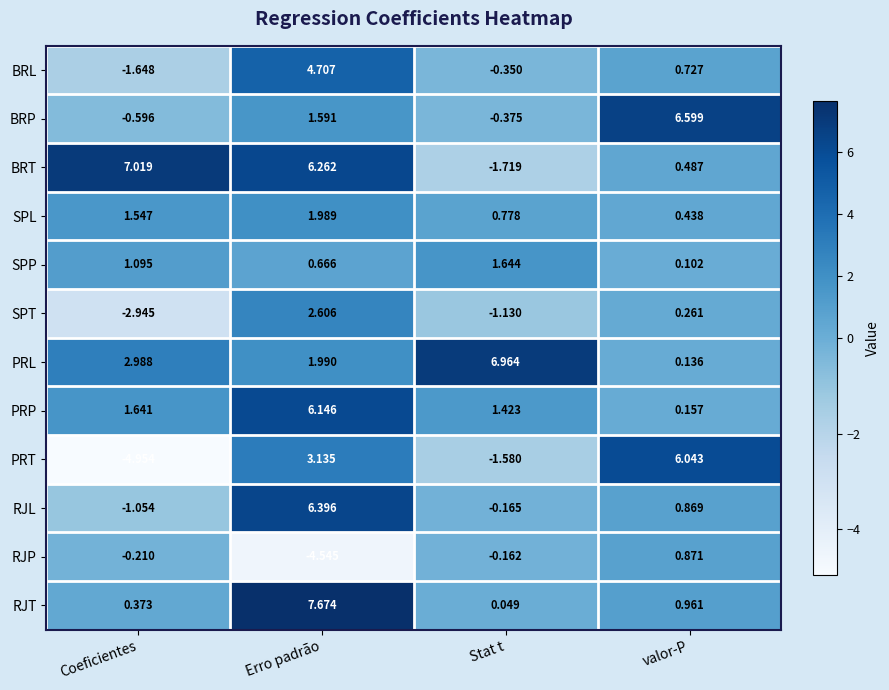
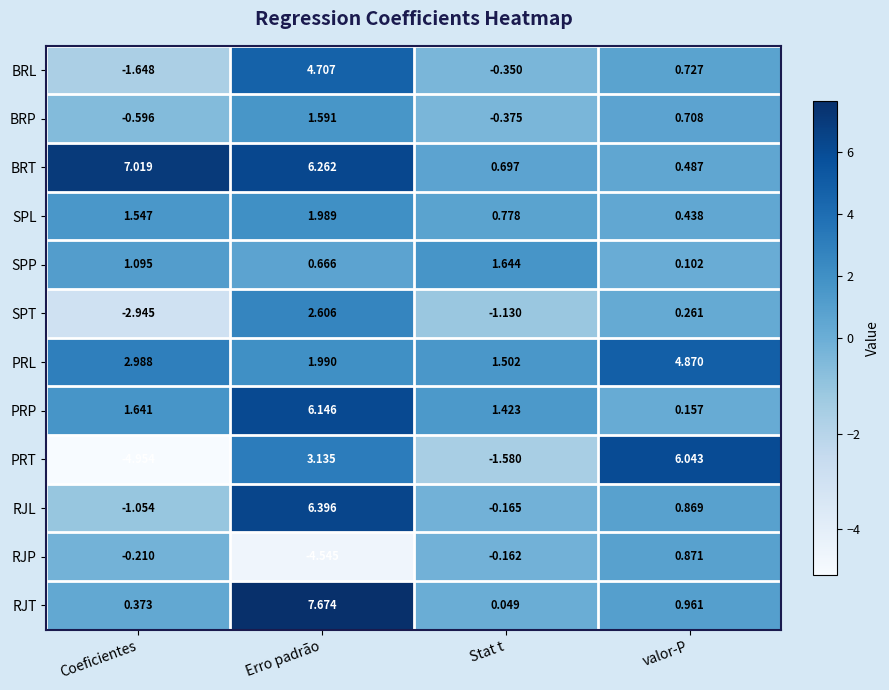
  {
    "BRL": {
      "Coeficientes": -1.648,
      "Erro padrão": 4.707,
      "Stat t": -0.350,
      "valor-P": 0.727
    },
    "BRP": {
      "Coeficientes": -0.596,
      "Erro padrão": 1.591,
      "Stat t": -0.375,
-     "valor-P": 6.599
+     "valor-P": 0.708
    },
    "BRT": {
      "Coeficientes": 7.019,
      "Erro padrão": 6.262,
-     "Stat t": -1.719,
+     "Stat t": 0.697,
      "valor-P": 0.487
    },
    "SPL": {
      "Coeficientes": 1.547,
      "Erro padrão": 1.989,
      "Stat t": 0.778,
      "valor-P": 0.438
    },
    "SPP": {
      "Coeficientes": 1.095,
      "Erro padrão": 0.666,
      "Stat t": 1.644,
      "valor-P": 0.102
    },
    "SPT": {
      "Coeficientes": -2.945,
      "Erro padrão": 2.606,
      "Stat t": -1.130,
      "valor-P": 0.261
    },
    "PRL": {
      "Coeficientes": 2.988,
      "Erro padrão": 1.990,
-     "Stat t": 6.964,
-     "valor-P": 0.136
+     "Stat t": 1.502,
+     "valor-P": 4.870
    },
    "PRP": {
      "Coeficientes": 1.641,
      "Erro padrão": 6.146,
      "Stat t": 1.423,
      "valor-P": 0.157
    },
    "PRT": {
      "Erro padrão": 3.135,
      "Stat t": -1.580,
      "valor-P": 6.043
    },
    "RJL": {
      "Coeficientes": -1.054,
      "Erro padrão": 6.396,
      "Stat t": -0.165,
      "valor-P": 0.869
    },
    "RJP": {
      "Coeficientes": -0.210,
      "Stat t": -0.162,
      "valor-P": 0.871
    },
    "RJT": {
      "Coeficientes": 0.373,
      "Erro padrão": 7.674,
      "Stat t": 0.049,
      "valor-P": 0.961
    }
  }
